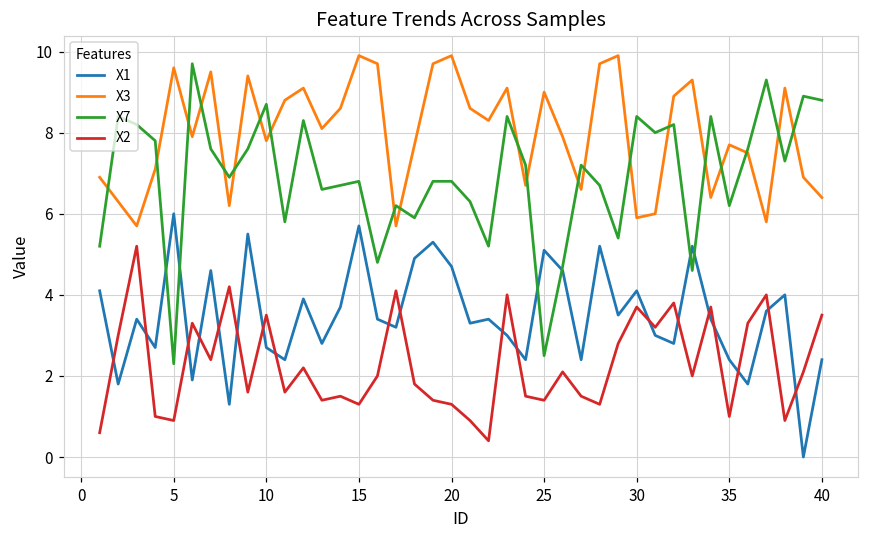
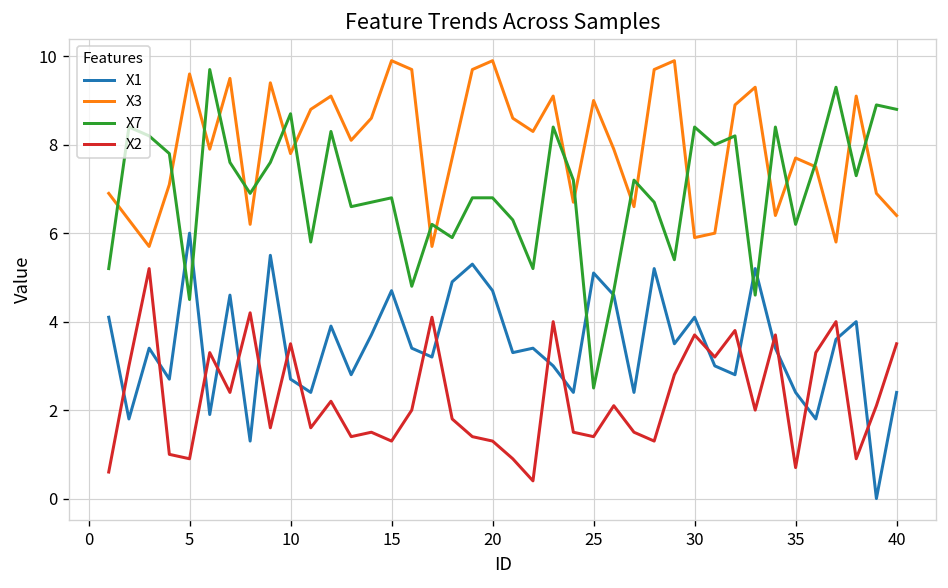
  {
    "X1": {
      "5": 6.0,
      "10": 2.7,
-     "15": 5.7,
+     "15": 4.7,
      "20": 4.7,
      "25": 5.1,
      "30": 4.1,
      "35": 2.4,
      "40": 2.4
    },
    "X3": {
      "5": 9.6,
      "10": 7.8,
      "15": 9.9,
      "20": 9.9,
      "25": 9.0,
      "30": 5.9,
      "35": 7.7,
      "40": 6.4
    },
    "X7": {
-     "5": 2.3,
+     "5": 4.5,
      "10": 8.7,
      "15": 6.8,
      "20": 6.8,
      "25": 2.5,
      "30": 8.4,
      "35": 6.2,
      "40": 8.8
    },
    "X2": {
      "5": 0.9,
      "10": 3.5,
      "15": 1.3,
      "20": 1.3,
      "25": 1.4,
      "30": 3.7,
-     "35": 1.0,
+     "35": 0.7,
      "40": 3.5
    }
  }
